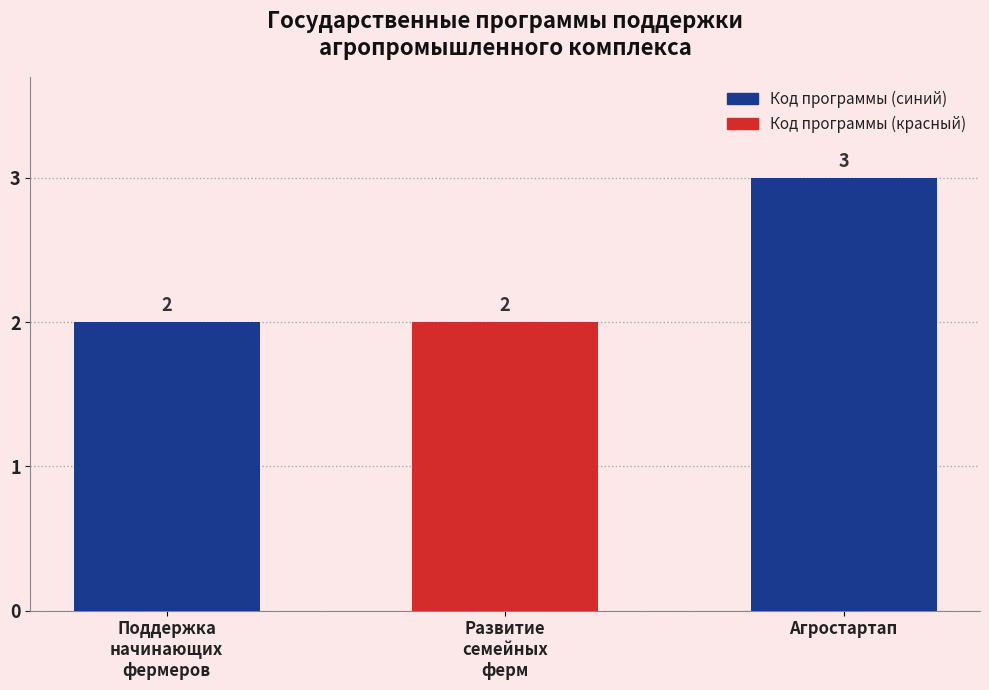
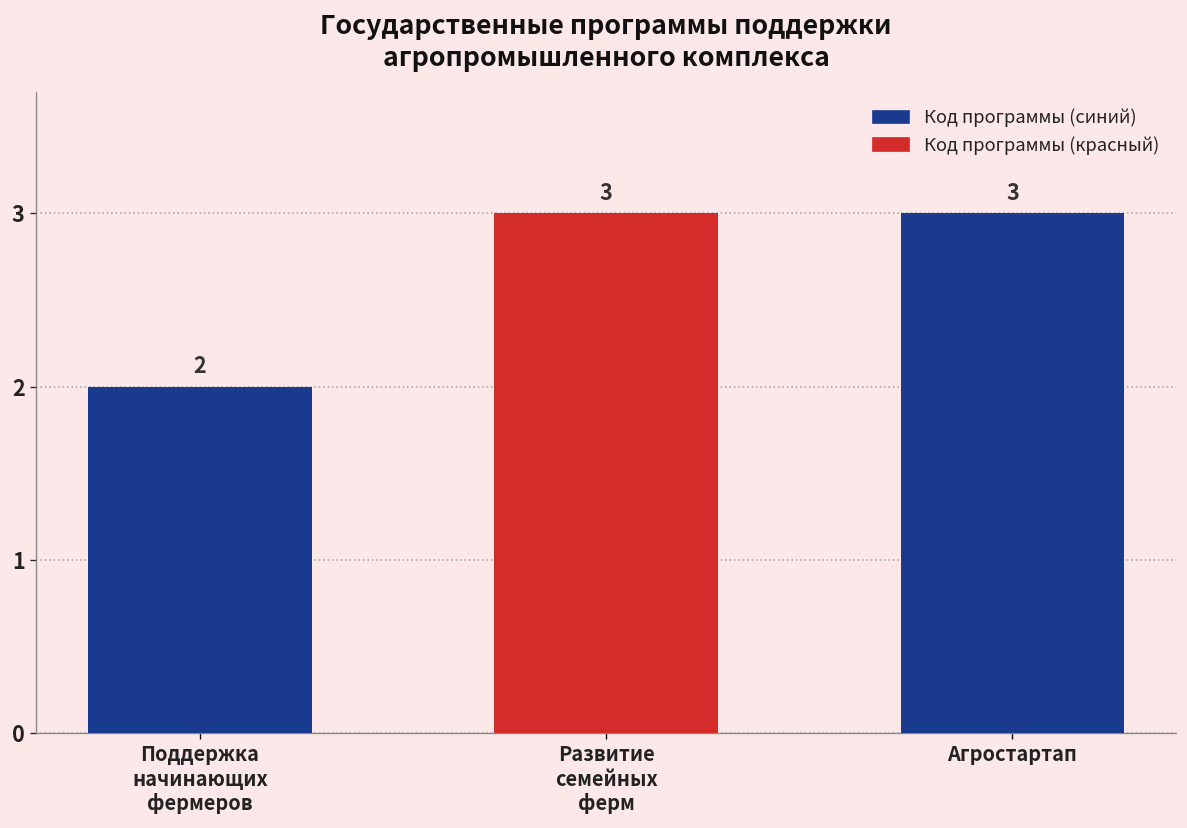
  {
    "Поддержка начинающих фермеров": 2,
-   "Развитие семейных ферм": 2,
+   "Развитие семейных ферм": 3,
    "Агростартап": 3
  }
